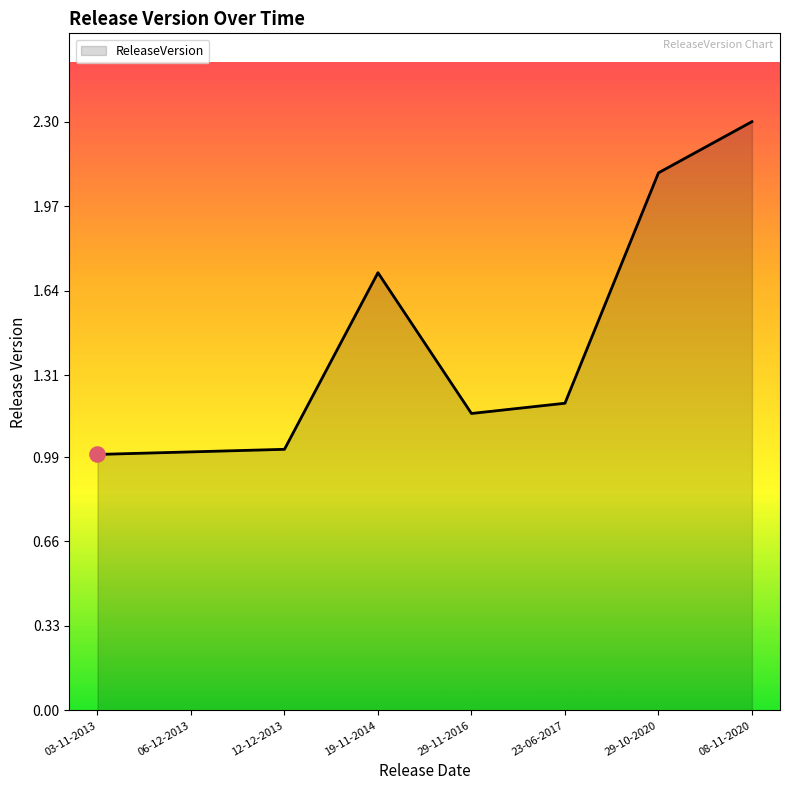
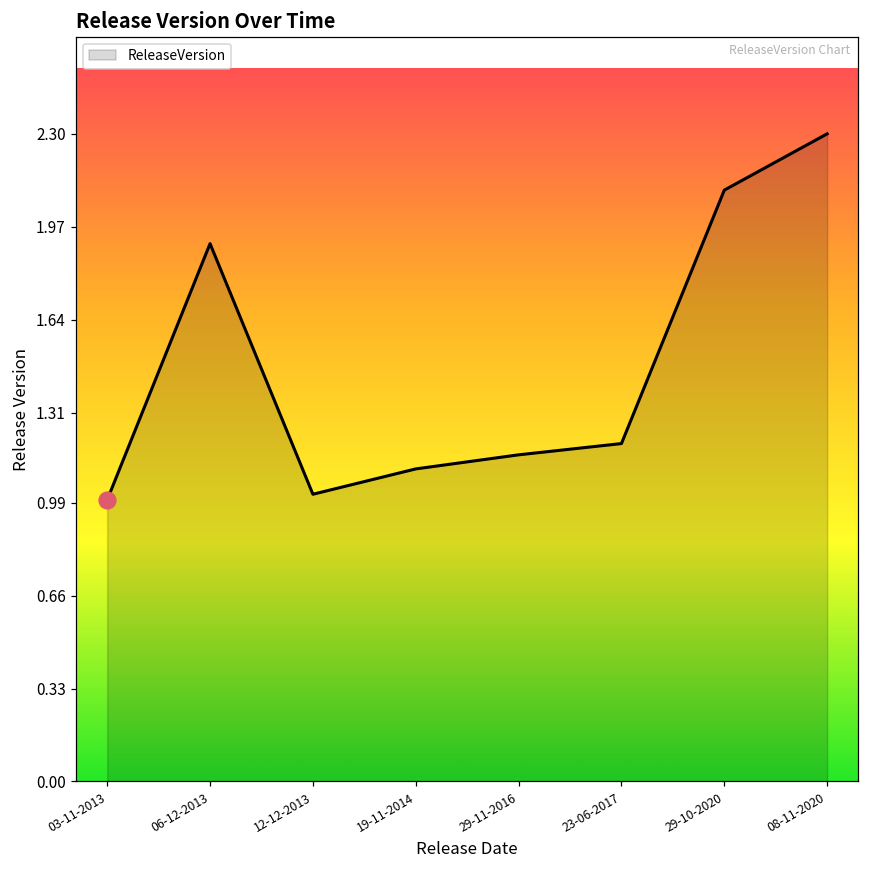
  {
    "ReleaseVersion": {
-     "06-12-2013": 1.01,
+     "06-12-2013": 1.91,
      "12-12-2013": 1.02,
-     "19-11-2014": 1.71,
+     "19-11-2014": 1.11,
      "29-11-2016": 1.16,
      "23-06-2017": 1.20,
      "29-10-2020": 2.10,
      "08-11-2020": 2.30
    }
  }
